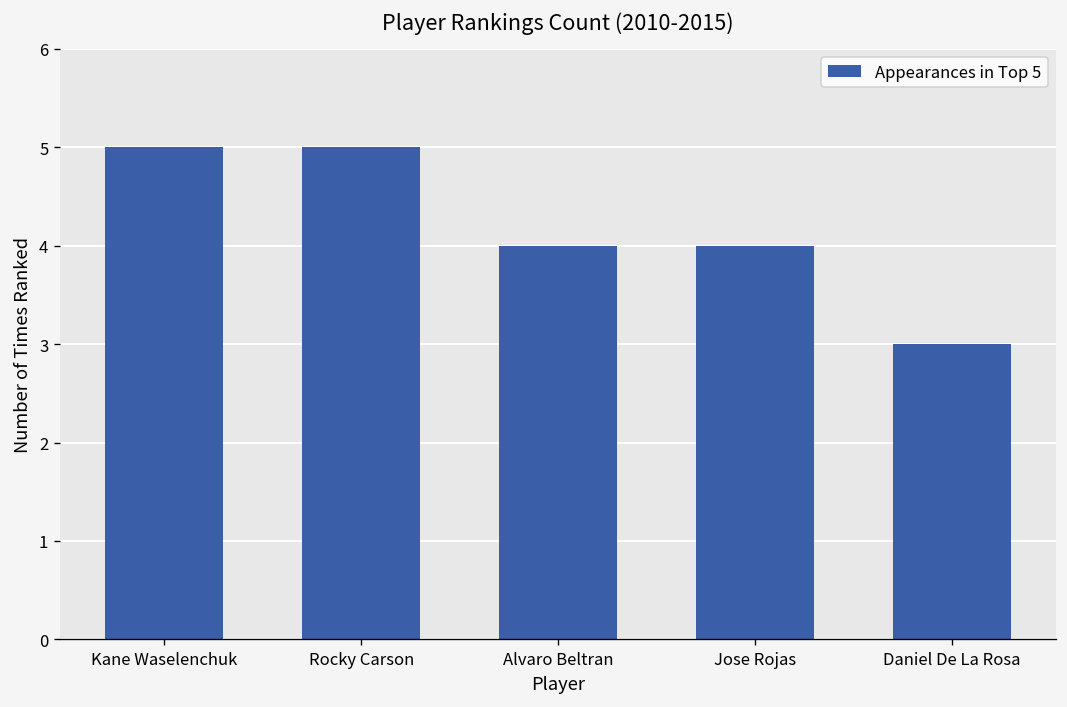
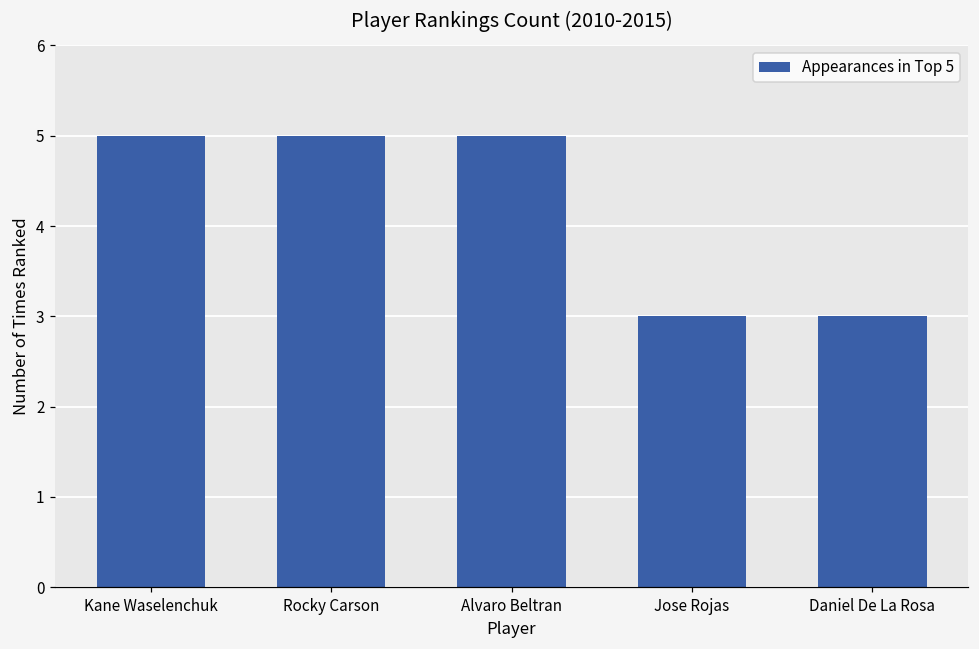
  {
    "Kane Waselenchuk": 5,
    "Rocky Carson": 5,
-   "Alvaro Beltran": 4,
-   "Jose Rojas": 4,
+   "Alvaro Beltran": 5,
+   "Jose Rojas": 3,
    "Daniel De La Rosa": 3
  }
